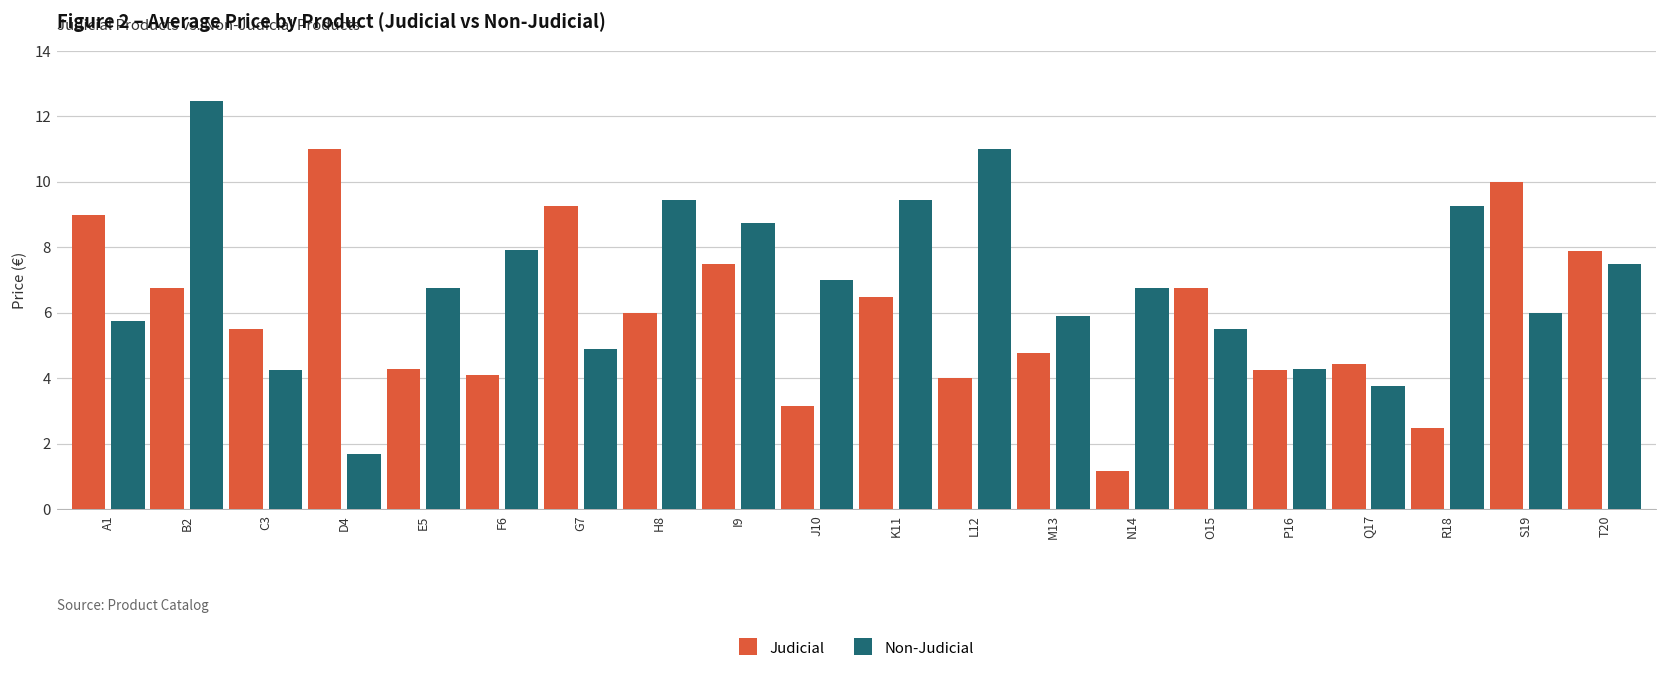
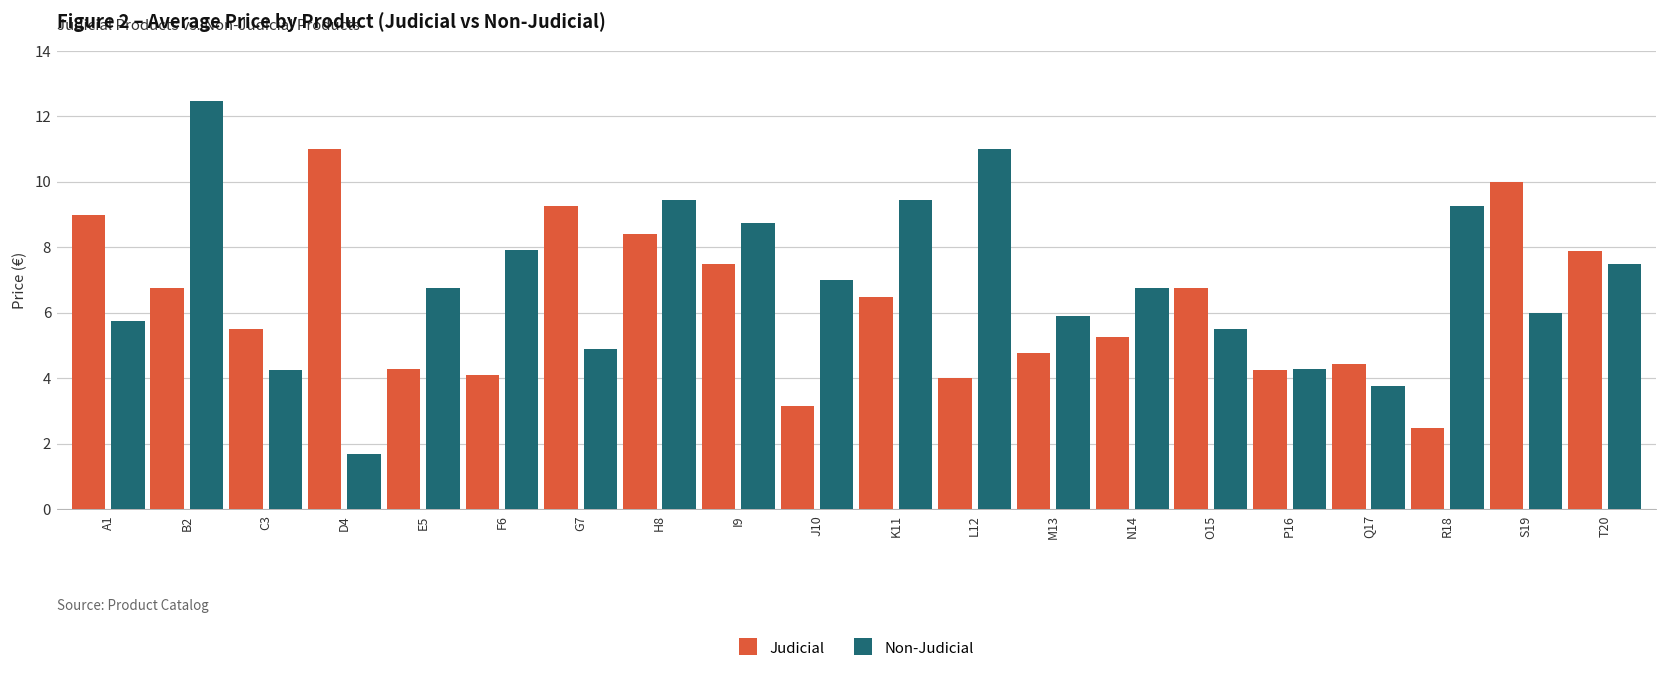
  {
    "Judicial": {
      "A1": 9.0,
      "B2": 6.8,
      "C3": 5.5,
      "D4": 11.0,
      "E5": 4.3,
      "F6": 4.1,
      "G7": 9.3,
-     "H8": 6.0,
+     "H8": 8.4,
      "I9": 7.5,
      "J10": 3.1,
      "K11": 6.5,
      "L12": 4.0,
      "M13": 4.8,
-     "N14": 1.2,
+     "N14": 5.3,
      "O15": 6.8,
      "P16": 4.3,
      "Q17": 4.4,
      "R18": 2.5,
      "S19": 10.0,
      "T20": 7.9
    },
    "Non-Judicial": {
      "A1": 5.8,
      "B2": 12.5,
      "C3": 4.3,
      "D4": 1.7,
      "E5": 6.8,
      "F6": 7.9,
      "G7": 4.9,
      "H8": 9.5,
      "I9": 8.8,
      "J10": 7.0,
      "K11": 9.5,
      "L12": 11.0,
      "M13": 5.9,
      "N14": 6.8,
      "O15": 5.5,
      "P16": 4.3,
      "Q17": 3.8,
      "R18": 9.3,
      "S19": 6.0,
      "T20": 7.5
    }
  }
